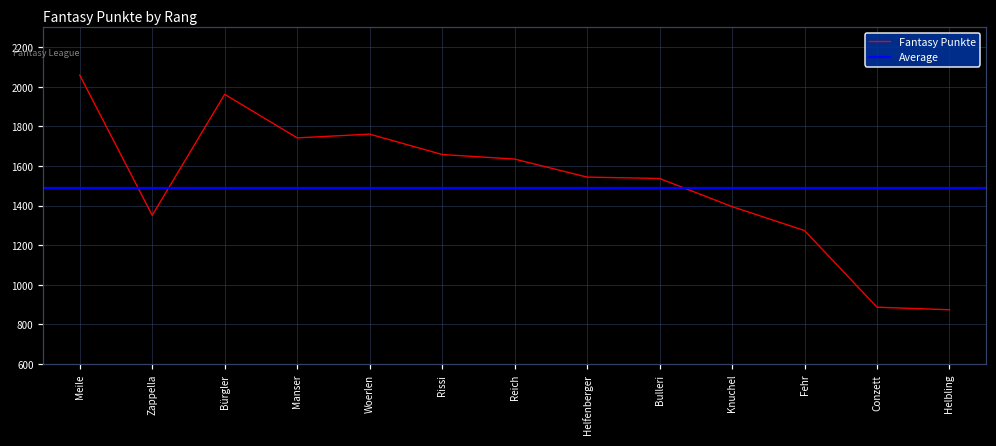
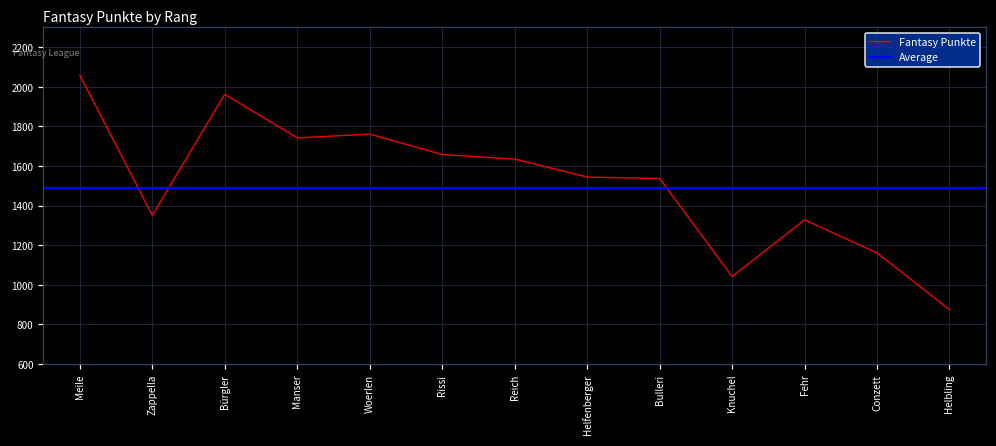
  {
    "Meile": 2060,
    "Zappella": 1350,
    "Bürgler": 1960,
    "Manser": 1740,
    "Woerlen": 1760,
    "Rissi": 1660,
    "Reich": 1640,
    "Helfenberger": 1540,
    "Bulleri": 1540,
-   "Knuchel": 1400,
-   "Fehr": 1270,
-   "Conzett": 890,
+   "Knuchel": 1040,
+   "Fehr": 1330,
+   "Conzett": 1160,
    "Helbling": 870
  }
